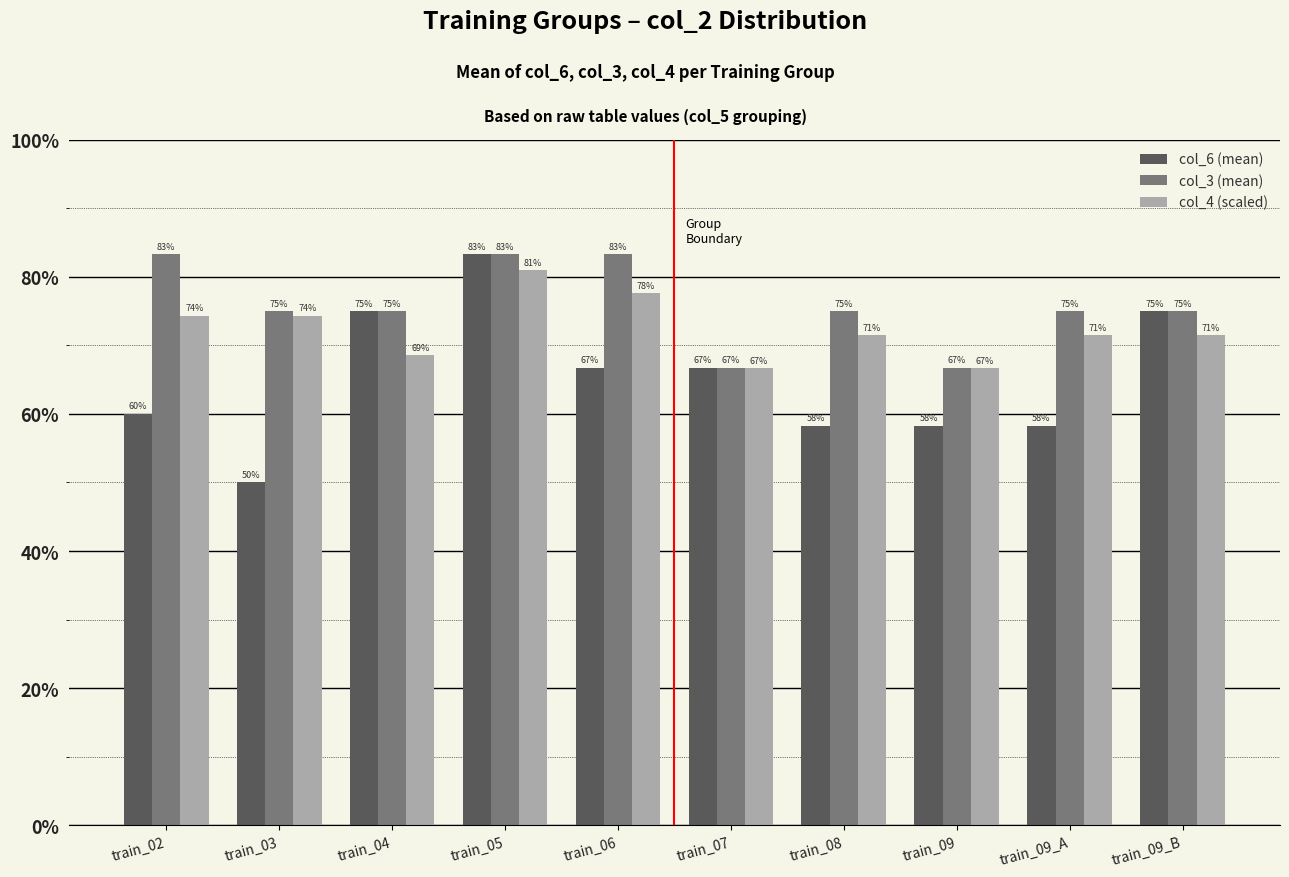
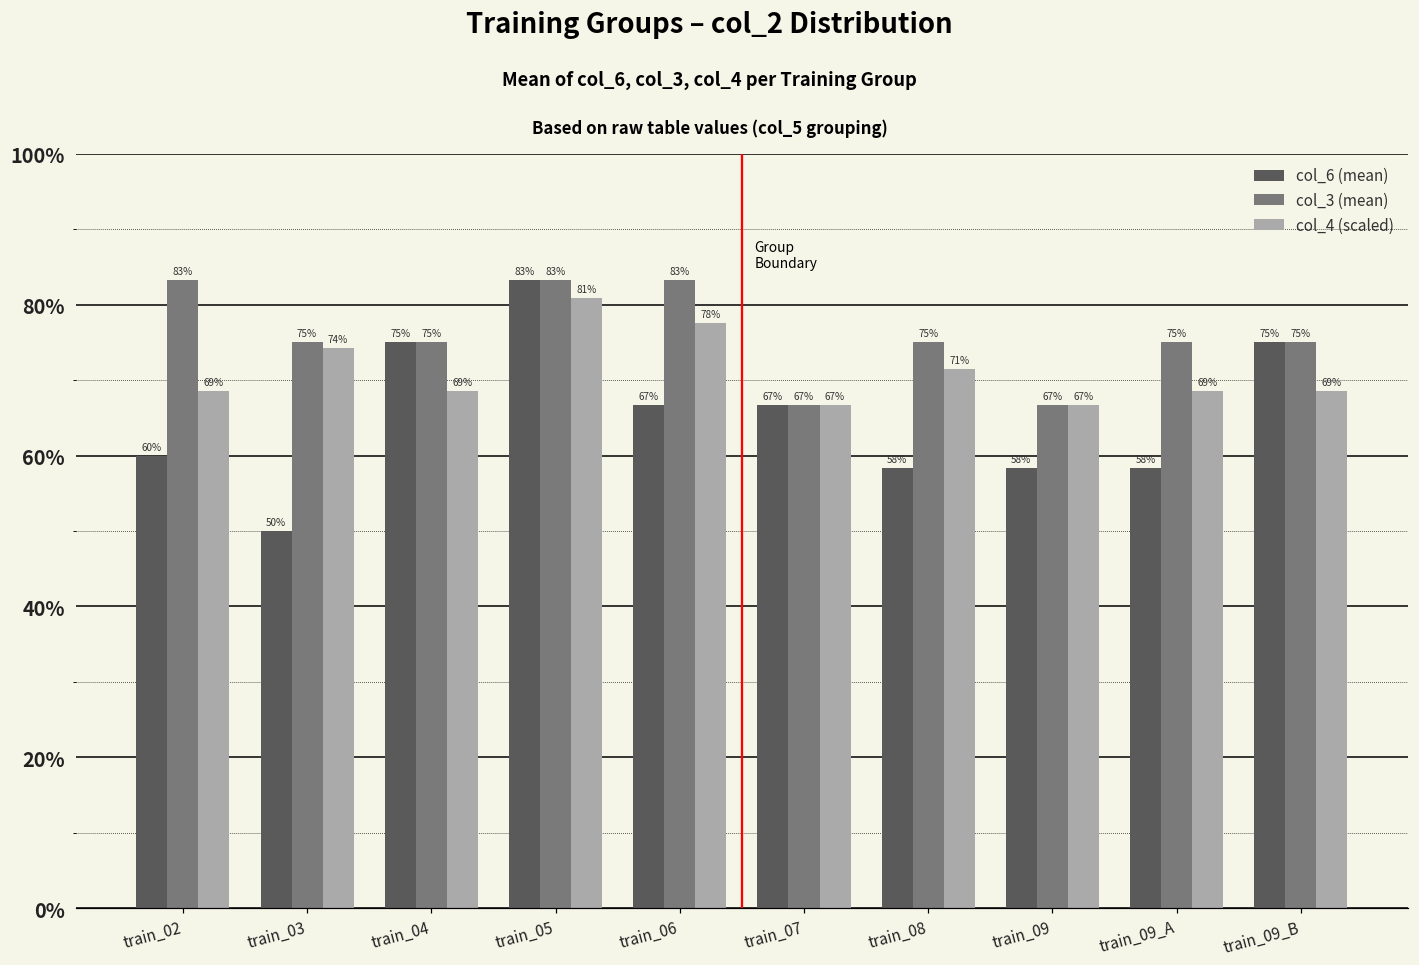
  {
    "col_4 (scaled)": {
-     "train_02": "74%",
+     "train_02": "69%",
      "train_03": "74%",
      "train_04": "69%",
      "train_05": "81%",
      "train_06": "78%",
      "train_07": "67%",
      "train_08": "71%",
      "train_09": "67%",
-     "train_09_A": "71%",
-     "train_09_B": "71%"
+     "train_09_A": "69%",
+     "train_09_B": "69%"
    }
  }
